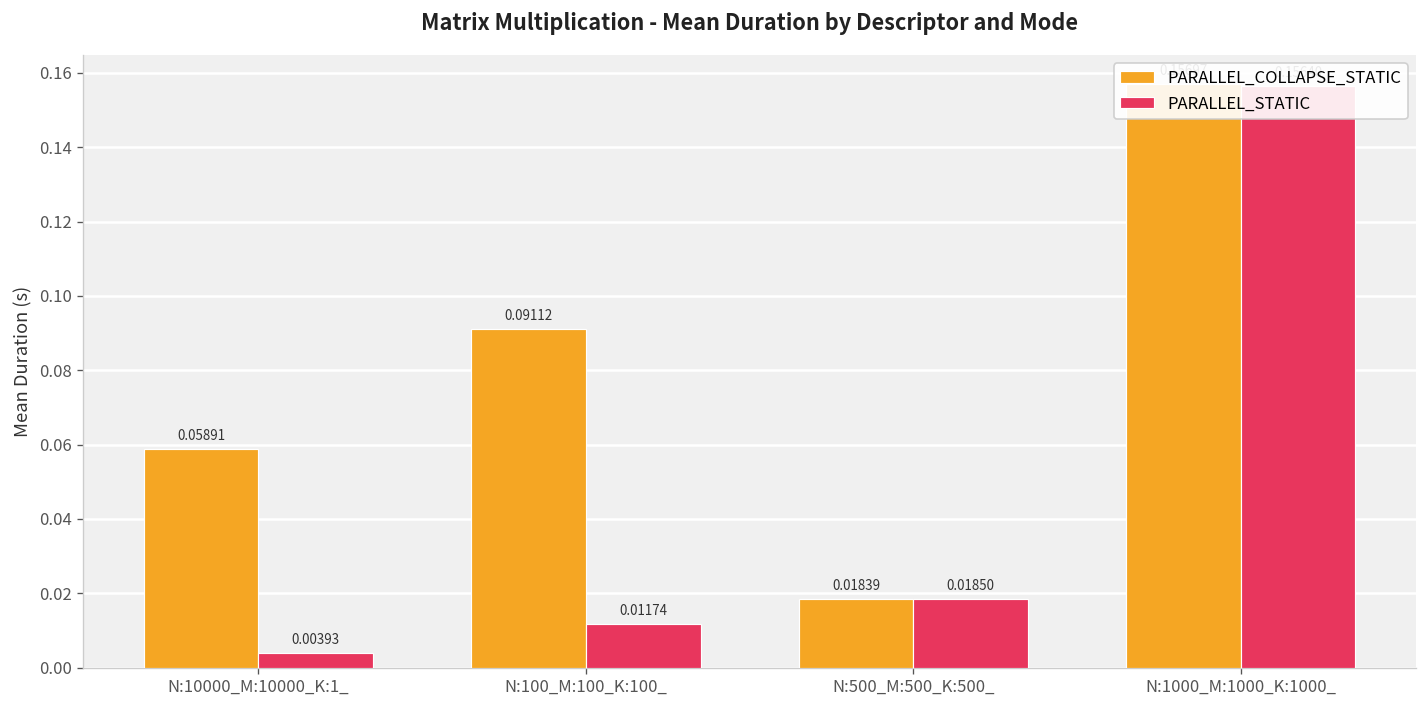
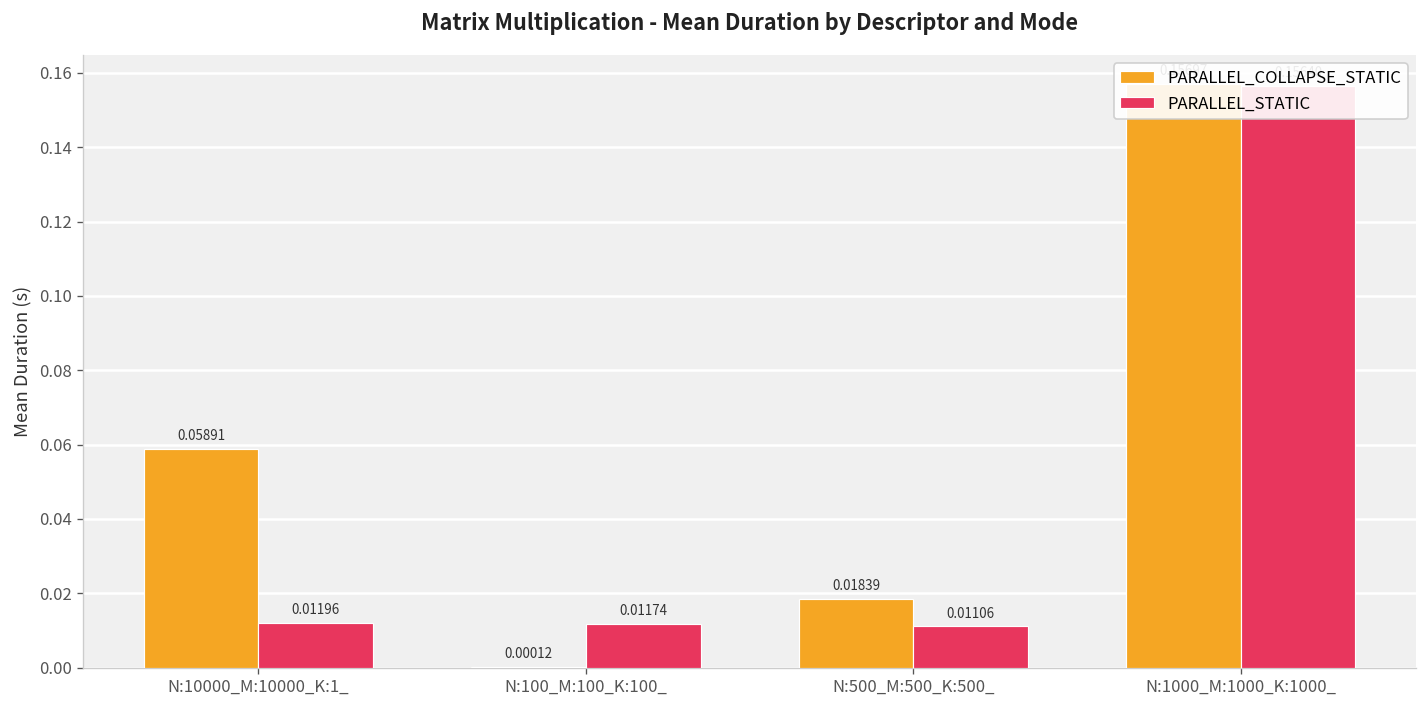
  {
    "PARALLEL_COLLAPSE_STATIC": {
      "N:10000_M:10000_K:1_": 0.05891,
-     "N:100_M:100_K:100_": 0.09112,
+     "N:100_M:100_K:100_": 0.00012,
      "N:500_M:500_K:500_": 0.01839
    },
    "PARALLEL_STATIC": {
-     "N:10000_M:10000_K:1_": 0.00393,
+     "N:10000_M:10000_K:1_": 0.01196,
      "N:100_M:100_K:100_": 0.01174,
-     "N:500_M:500_K:500_": 0.01850
+     "N:500_M:500_K:500_": 0.01106
    }
  }
